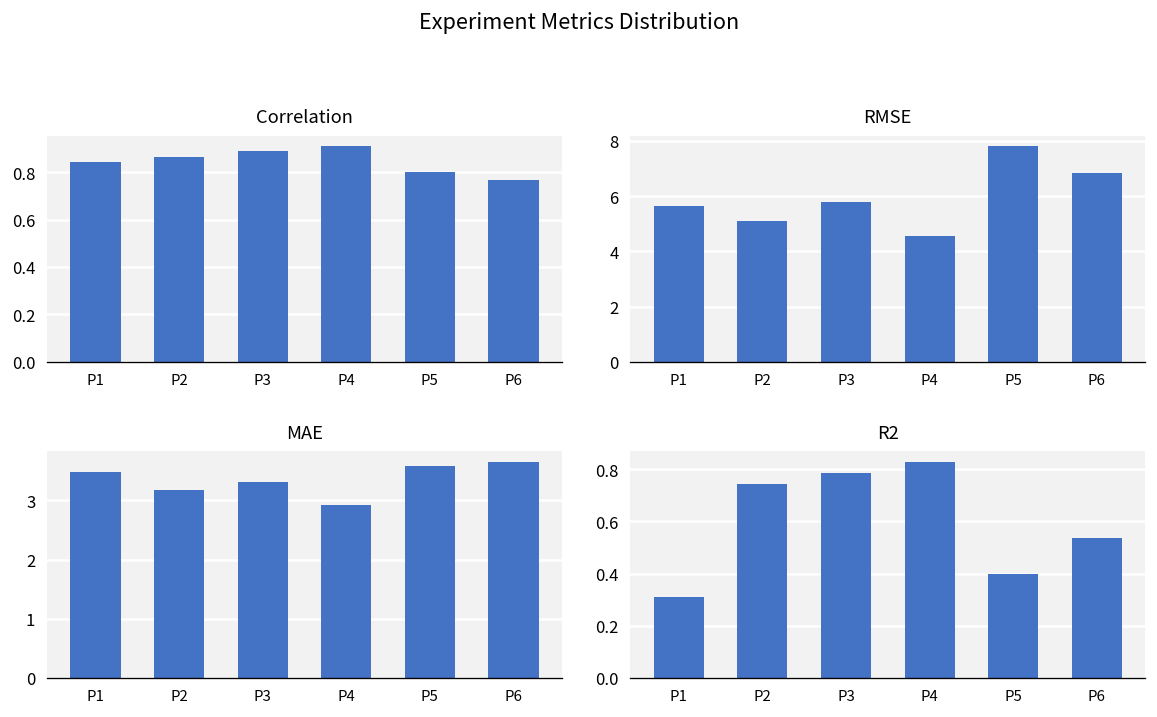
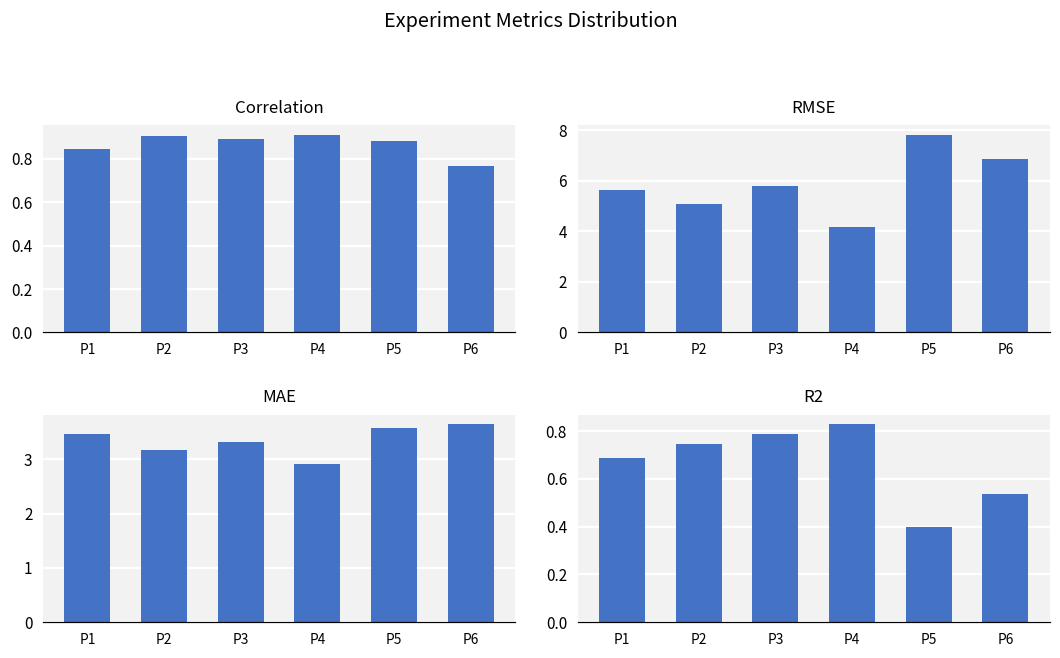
  {
    "Correlation": {
      "P1": 0.84,
-     "P2": 0.86,
+     "P2": 0.91,
      "P3": 0.89,
      "P4": 0.91,
-     "P5": 0.80,
+     "P5": 0.88,
      "P6": 0.77
    },
    "RMSE": {
      "P1": 5.6,
      "P2": 5.1,
      "P3": 5.8,
-     "P4": 4.5,
+     "P4": 4.2,
      "P5": 7.8,
      "P6": 6.8
    },
    "MAE": {
      "P1": 3.5,
      "P2": 3.2,
      "P3": 3.3,
      "P4": 2.9,
      "P5": 3.6,
      "P6": 3.6
    },
    "R2": {
-     "P1": 0.31,
+     "P1": 0.69,
      "P2": 0.74,
      "P3": 0.79,
      "P4": 0.83,
      "P5": 0.40,
      "P6": 0.54
    }
  }
